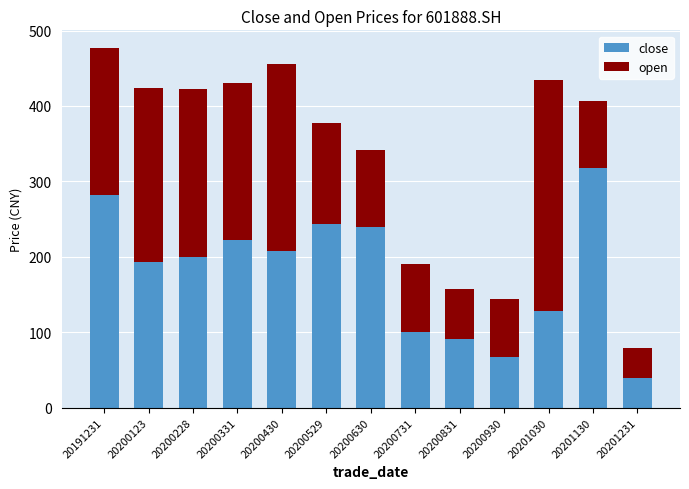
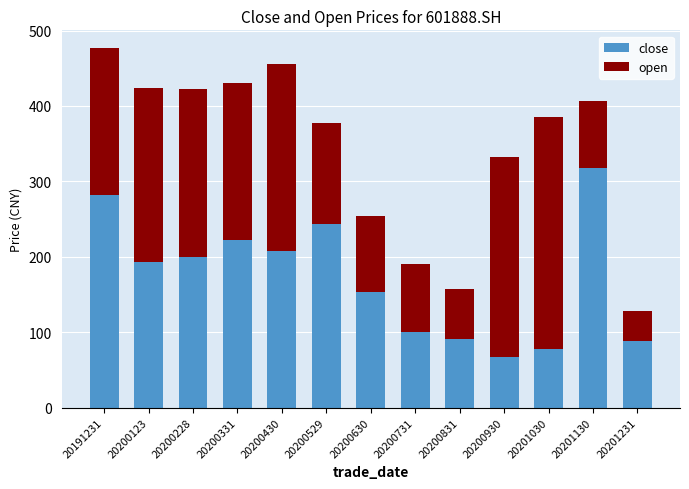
  {
    "close": {
      "20191231": 280,
      "20200123": 190,
      "20200228": 200,
      "20200331": 220,
      "20200430": 210,
      "20200529": 240,
-     "20200630": 240,
+     "20200630": 150,
      "20200731": 100,
      "20200831": 90,
      "20200930": 70,
-     "20201030": 130,
+     "20201030": 80,
      "20201130": 320,
-     "20201231": 40
+     "20201231": 90
    },
    "open": {
      "20191231": 190,
      "20200123": 230,
      "20200228": 220,
      "20200331": 210,
      "20200430": 250,
      "20200529": 130,
      "20200630": 100,
      "20200731": 90,
      "20200831": 70,
-     "20200930": 80,
+     "20200930": 270,
      "20201030": 310,
      "20201130": 90,
      "20201231": 40
    }
  }
